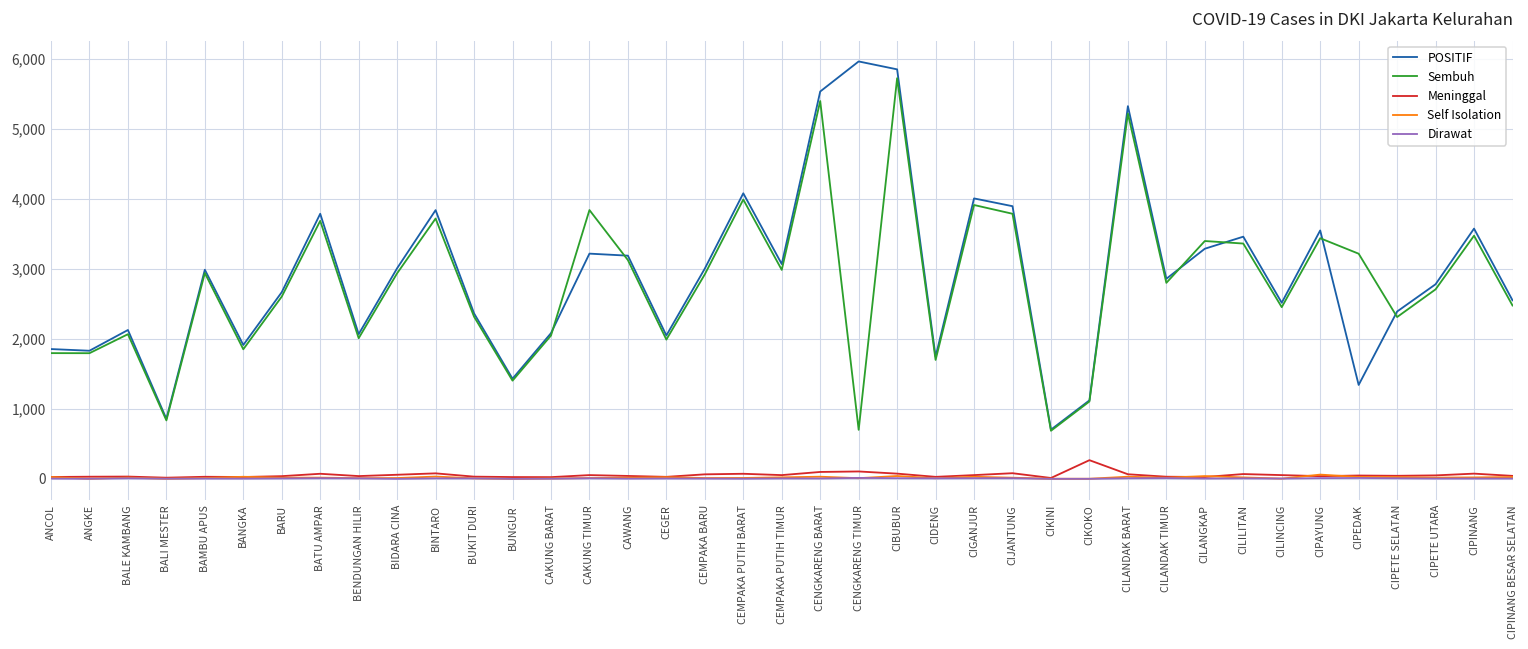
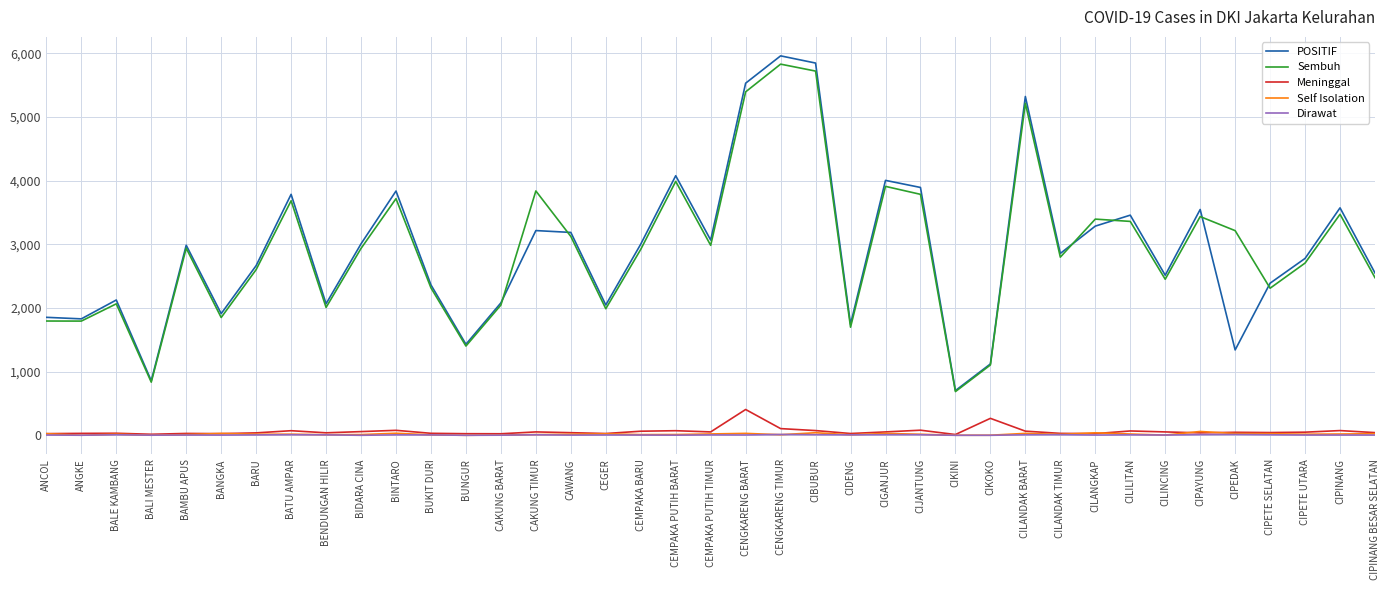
  {
    "POSITIF": {
      "ANCOL": "1,900",
      "BALE KAMBANG": "2,100",
      "BAMBU APUS": "3,000",
      "BANGKA": "1,900",
      "BARU": "2,700",
      "BATU AMPAR": "3,800",
      "BENDUNGAN HILIR": "2,100",
      "BIDARA CINA": "3,000",
      "BINTARO": "3,800",
      "BUKIT DURI": "2,400",
      "CAKUNG TIMUR": "3,200",
      "CAWANG": "3,200",
      "CEGER": "2,000",
      "CEMPAKA BARU": "3,000",
      "CEMPAKA PUTIH BARAT": "4,100",
      "CEMPAKA PUTIH TIMUR": "3,100",
      "CENGKARENG BARAT": "5,500",
      "CENGKARENG TIMUR": "6,000",
      "CIBUBUR": "5,800",
      "CIDENG": "1,700",
      "CIGANJUR": "4,000",
      "CIJANTUNG": "3,900",
      "CILANDAK BARAT": "5,300",
      "CILANDAK TIMUR": "2,900",
      "CILANGKAP": "3,300",
      "CILILITAN": "3,500",
      "CILINCING": "2,500",
      "CIPAYUNG": "3,500",
      "CIPEDAK": "1,300",
      "CIPETE SELATAN": "2,400",
      "CIPETE UTARA": "2,800",
      "CIPINANG": "3,600",
      "CIPINANG BESAR SELATAN": "2,500"
    },
    "Sembuh": {
      "ANCOL": "1,800",
      "BALE KAMBANG": "2,100",
      "BAMBU APUS": "2,900",
      "BANGKA": "1,900",
      "BARU": "2,600",
      "BATU AMPAR": "3,700",
      "BENDUNGAN HILIR": "2,000",
      "BIDARA CINA": "2,900",
      "BINTARO": "3,700",
      "BUKIT DURI": "2,300",
      "CAKUNG TIMUR": "3,800",
      "CAWANG": "3,100",
      "CEGER": "2,000",
      "CEMPAKA BARU": "2,900",
      "CEMPAKA PUTIH BARAT": "4,000",
      "CEMPAKA PUTIH TIMUR": "3,000",
      "CENGKARENG BARAT": "5,400",
-     "CENGKARENG TIMUR": "700",
+     "CENGKARENG TIMUR": "5,800",
      "CIBUBUR": "5,700",
      "CIDENG": "1,700",
      "CIGANJUR": "3,900",
      "CIJANTUNG": "3,800",
      "CILANDAK BARAT": "5,200",
      "CILANDAK TIMUR": "2,800",
      "CILANGKAP": "3,400",
      "CILILITAN": "3,400",
      "CILINCING": "2,500",
      "CIPAYUNG": "3,400",
      "CIPEDAK": "3,200",
      "CIPETE SELATAN": "2,300",
      "CIPETE UTARA": "2,700",
      "CIPINANG": "3,500",
      "CIPINANG BESAR SELATAN": "2,500"
    },
    "Meninggal": {
      "BATU AMPAR": "100",
      "BIDARA CINA": "100",
      "BINTARO": "100",
      "CAKUNG TIMUR": "100",
      "CEMPAKA BARU": "100",
      "CEMPAKA PUTIH BARAT": "100",
-     "CENGKARENG BARAT": "100",
+     "CENGKARENG BARAT": "400",
      "CENGKARENG TIMUR": "100",
      "CIJANTUNG": "100",
      "CIKOKO": "300",
      "CILILITAN": "100",
      "CILINCING": "100",
      "CIPINANG": "100"
    }
  }
